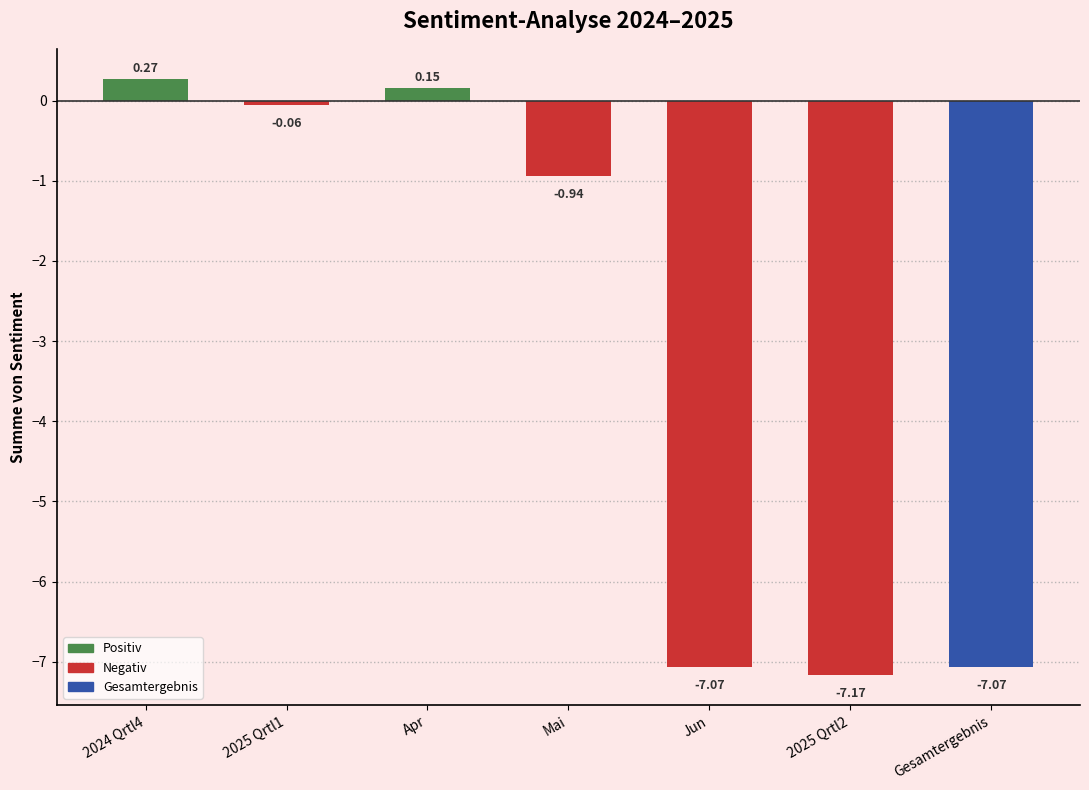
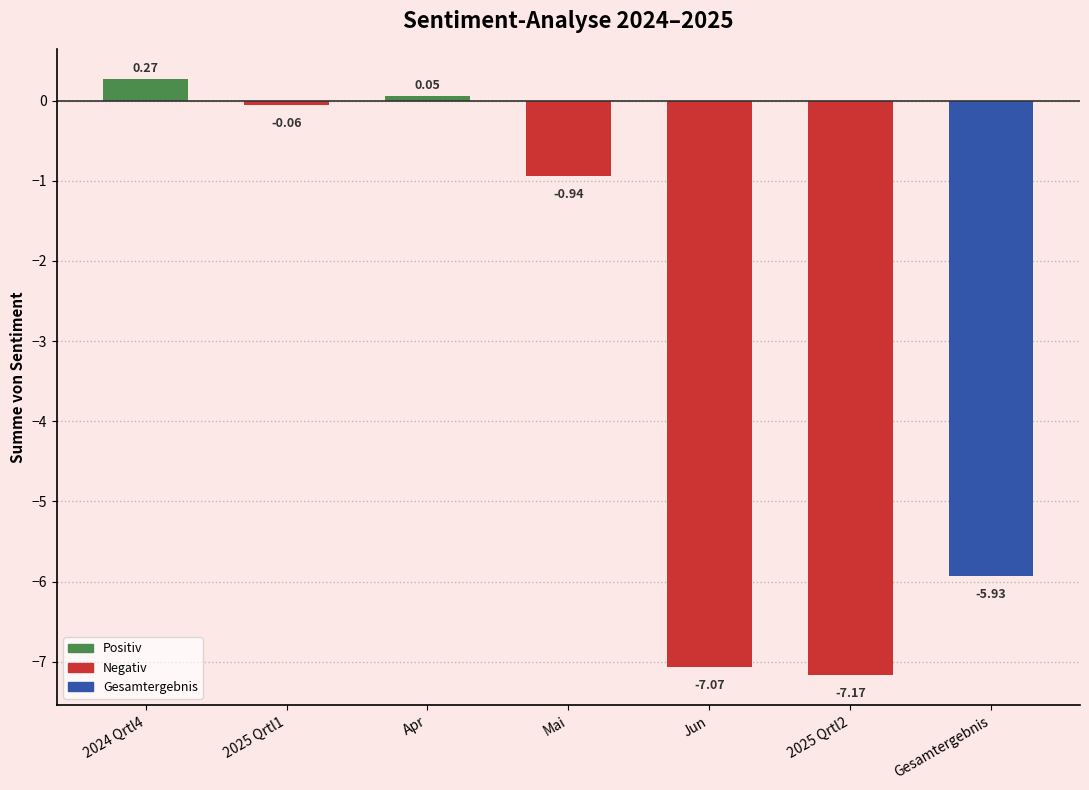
  {
    "2024 Qrtl4": 0.27,
    "2025 Qrtl1": -0.06,
-   "Apr": 0.15,
+   "Apr": 0.05,
    "Mai": -0.94,
    "Jun": -7.07,
    "2025 Qrtl2": -7.17,
-   "Gesamtergebnis": -7.07
+   "Gesamtergebnis": -5.93
  }
